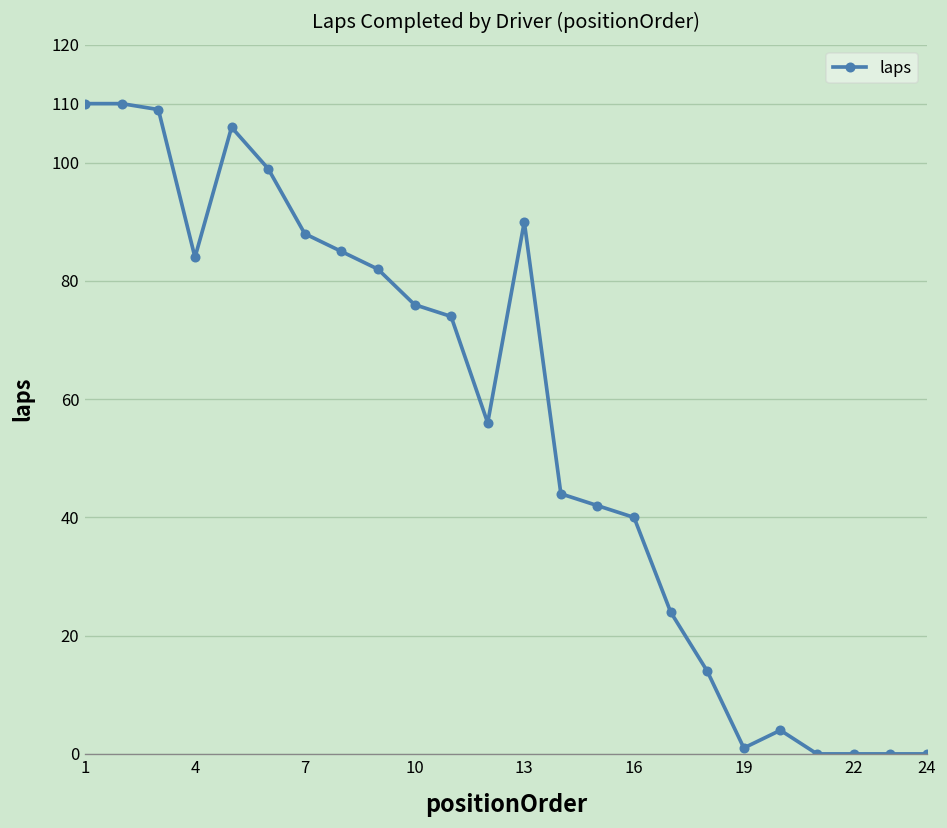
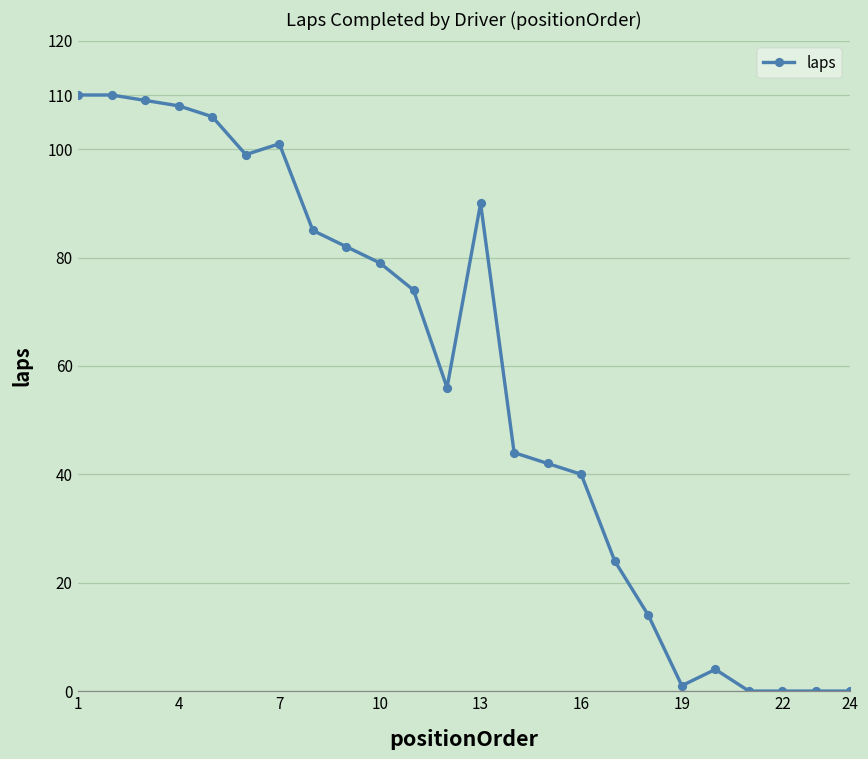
  {
    "1": 110,
-   "4": 84,
-   "7": 88,
-   "10": 76,
+   "4": 108,
+   "7": 101,
+   "10": 79,
    "13": 90,
    "16": 40,
    "19": 1,
    "22": 0,
    "24": 0
  }
